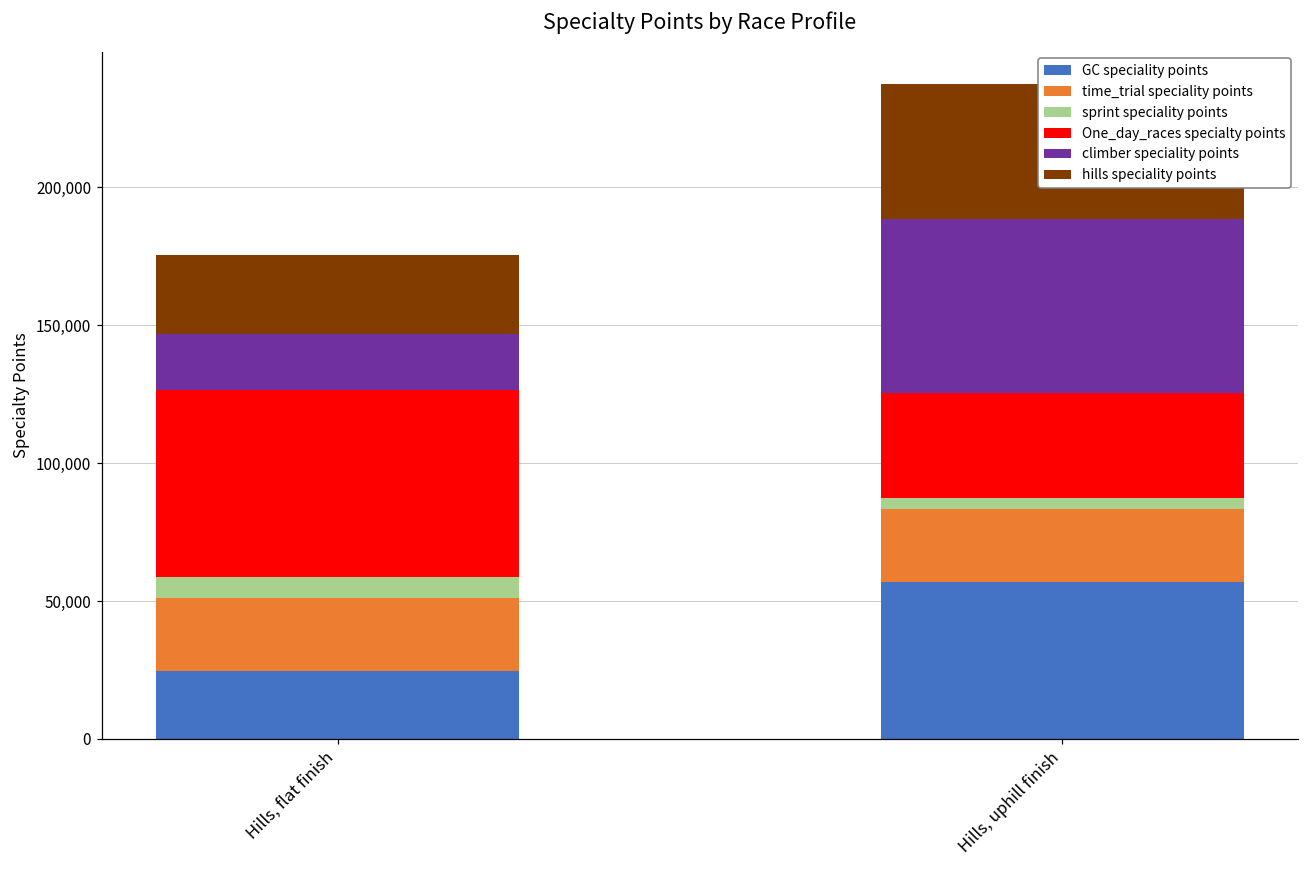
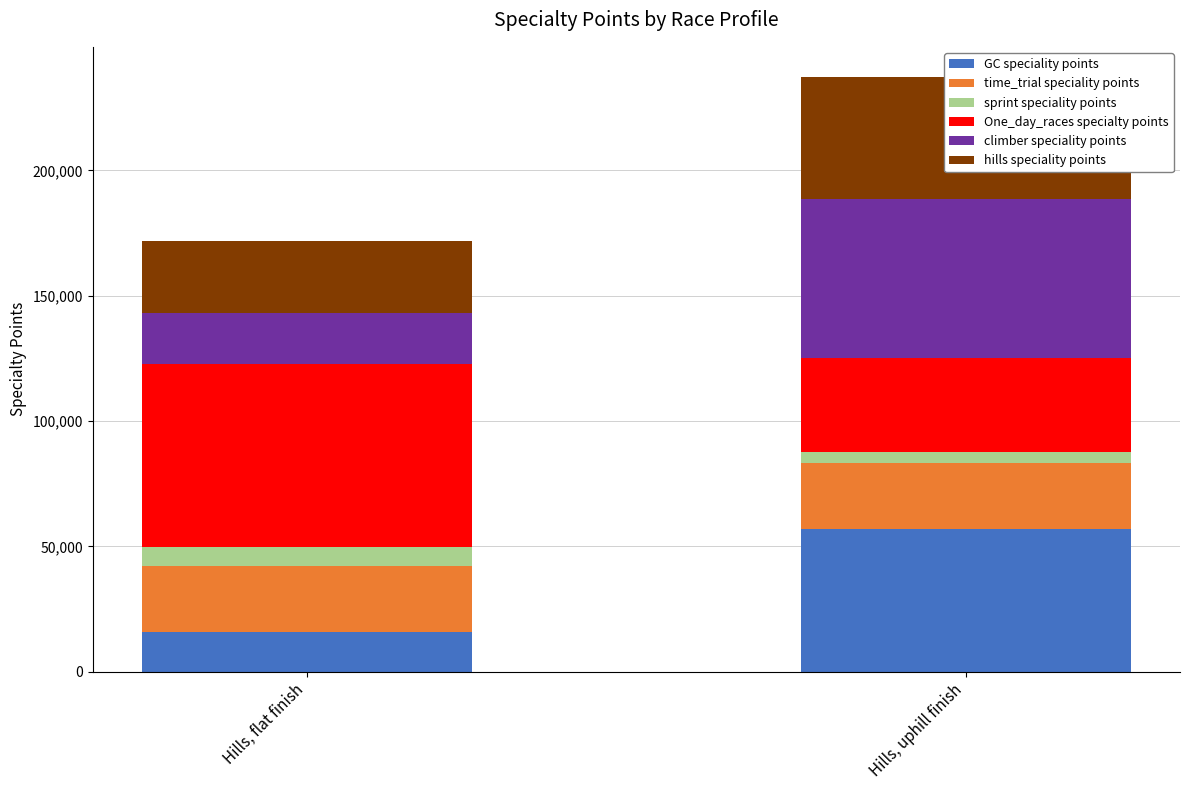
  {
    "GC speciality points": {
-     "Hills, flat finish": "25,000",
+     "Hills, flat finish": "16,000",
      "Hills, uphill finish": "57,000"
    },
    "time_trial speciality points": {
      "Hills, flat finish": "26,000",
      "Hills, uphill finish": "26,000"
    },
    "sprint speciality points": {
      "Hills, flat finish": "7,000",
      "Hills, uphill finish": "4,000"
    },
    "One_day_races specialty points": {
-     "Hills, flat finish": "68,000",
+     "Hills, flat finish": "73,000",
      "Hills, uphill finish": "38,000"
    },
    "climber speciality points": {
      "Hills, flat finish": "20,000",
      "Hills, uphill finish": "63,000"
    },
    "hills speciality points": {
      "Hills, flat finish": "29,000"
    }
  }
